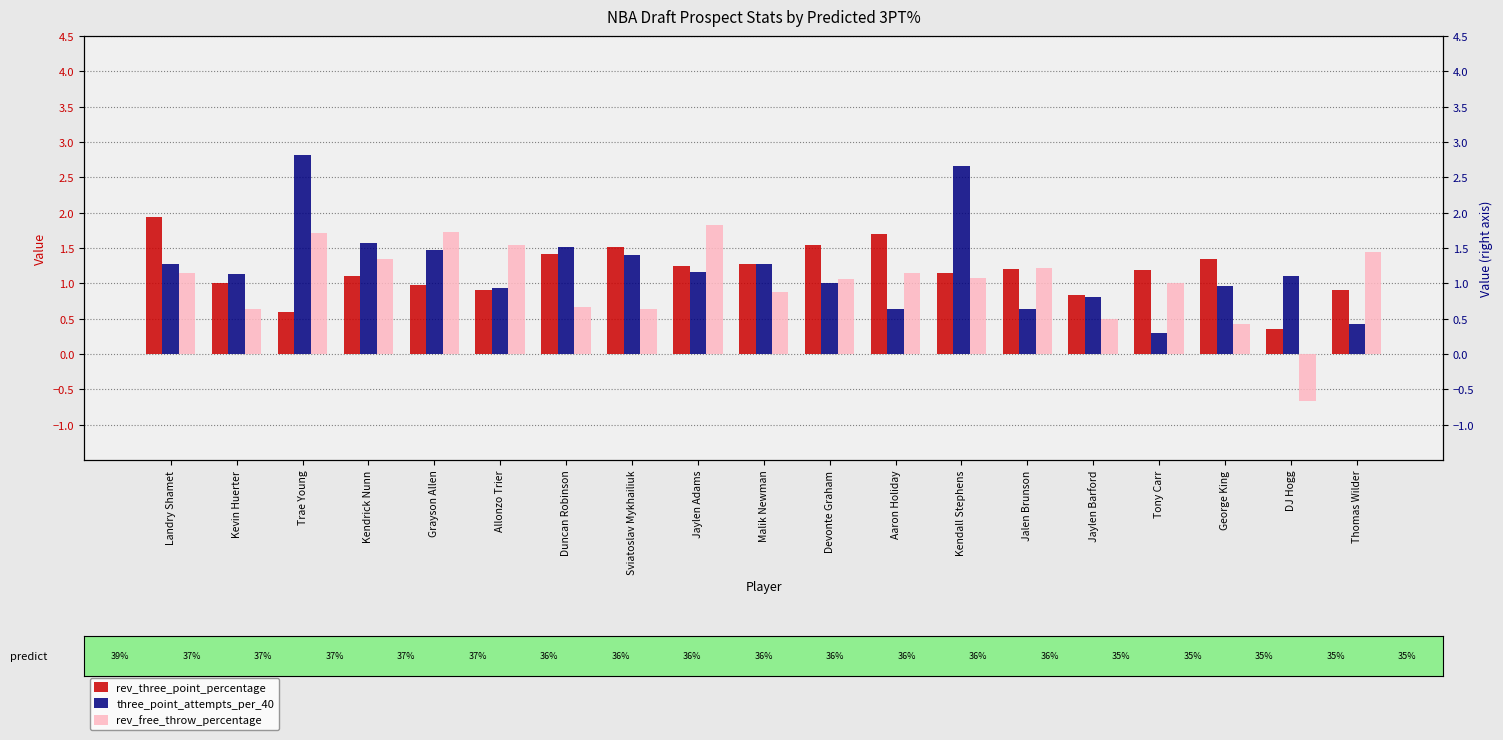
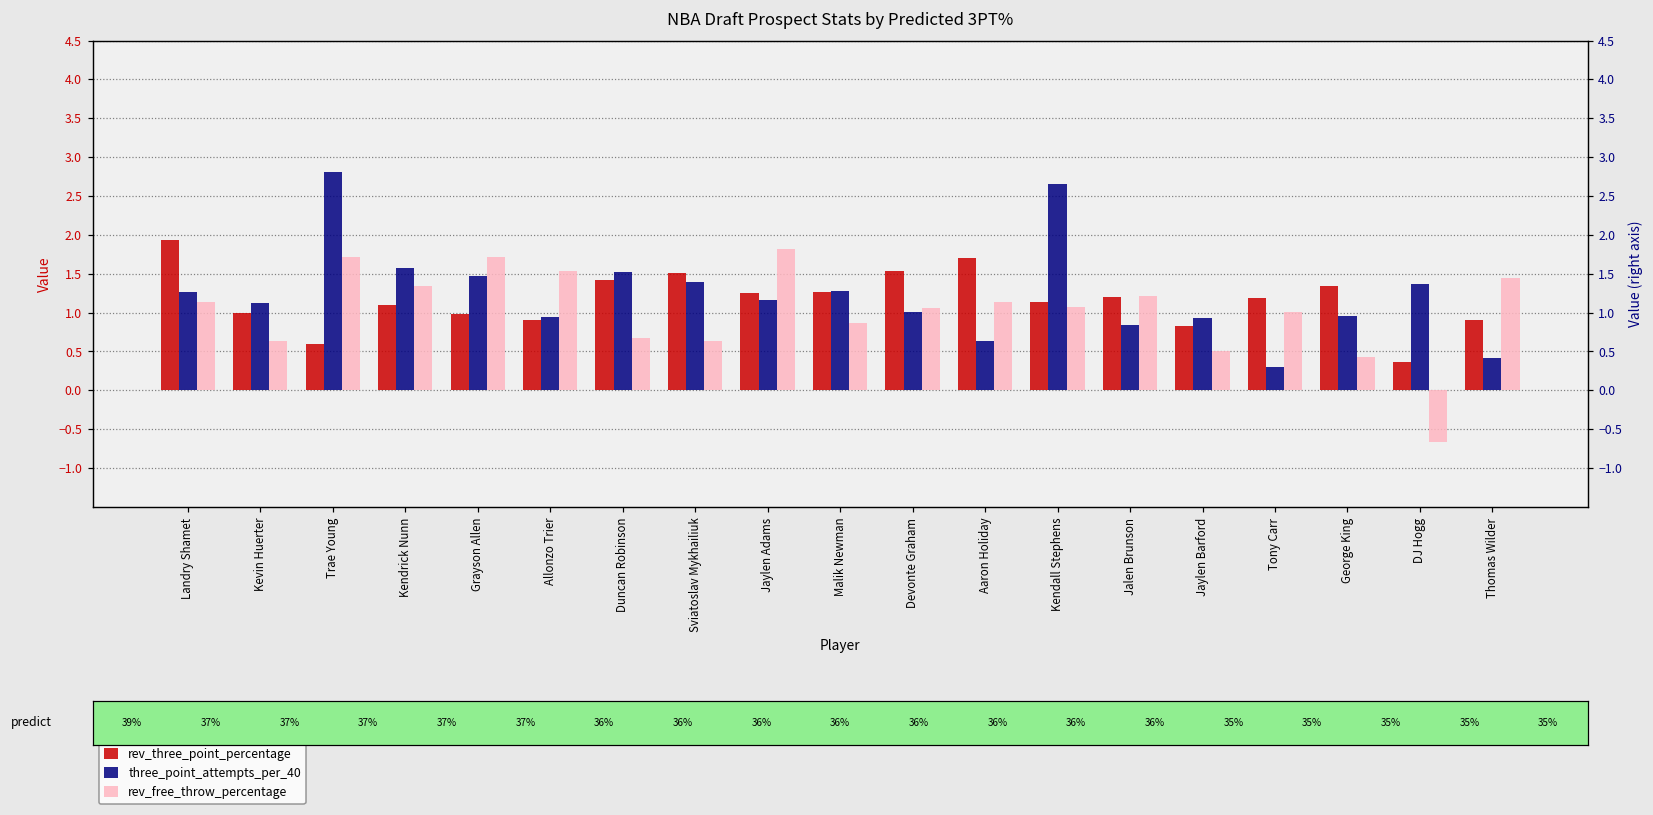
  {
    "rev_three_point_percentage": {
      "Landry Shamet": 1.9,
      "Kevin Huerter": 1.0,
      "Trae Young": 0.6,
      "Kendrick Nunn": 1.1,
      "Grayson Allen": 1.0,
      "Allonzo Trier": 0.9,
      "Duncan Robinson": 1.4,
      "Sviatoslav Mykhailiuk": 1.5,
      "Jaylen Adams": 1.3,
      "Malik Newman": 1.3,
      "Devonte Graham": 1.5,
      "Aaron Holiday": 1.7,
      "Kendall Stephens": 1.1,
      "Jalen Brunson": 1.2,
      "Jaylen Barford": 0.8,
      "Tony Carr": 1.2,
      "George King": 1.3,
      "DJ Hogg": 0.4,
      "Thomas Wilder": 0.9
    },
    "three_point_attempts_per_40": {
      "Landry Shamet": 1.3,
      "Kevin Huerter": 1.1,
      "Trae Young": 2.8,
      "Kendrick Nunn": 1.6,
      "Grayson Allen": 1.5,
      "Allonzo Trier": 0.9,
      "Duncan Robinson": 1.5,
      "Sviatoslav Mykhailiuk": 1.4,
      "Jaylen Adams": 1.2,
      "Malik Newman": 1.3,
      "Devonte Graham": 1.0,
      "Aaron Holiday": 0.6,
      "Kendall Stephens": 2.7,
-     "Jalen Brunson": 0.6,
-     "Jaylen Barford": 0.8,
+     "Jalen Brunson": 0.8,
+     "Jaylen Barford": 0.9,
      "Tony Carr": 0.3,
      "George King": 1.0,
-     "DJ Hogg": 1.1,
+     "DJ Hogg": 1.4,
      "Thomas Wilder": 0.4
    },
    "rev_free_throw_percentage": {
      "Landry Shamet": 1.1,
      "Kevin Huerter": 0.6,
      "Trae Young": 1.7,
      "Kendrick Nunn": 1.3,
      "Grayson Allen": 1.7,
      "Allonzo Trier": 1.5,
      "Duncan Robinson": 0.7,
      "Sviatoslav Mykhailiuk": 0.6,
      "Jaylen Adams": 1.8,
      "Malik Newman": 0.9,
      "Devonte Graham": 1.1,
      "Aaron Holiday": 1.1,
      "Kendall Stephens": 1.1,
      "Jalen Brunson": 1.2,
      "Jaylen Barford": 0.5,
      "Tony Carr": 1.0,
      "George King": 0.4,
      "DJ Hogg": -0.7,
      "Thomas Wilder": 1.4
    }
  }
